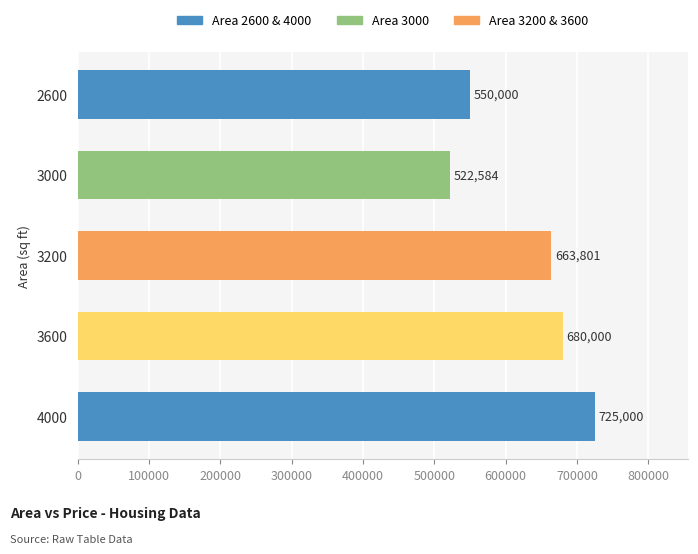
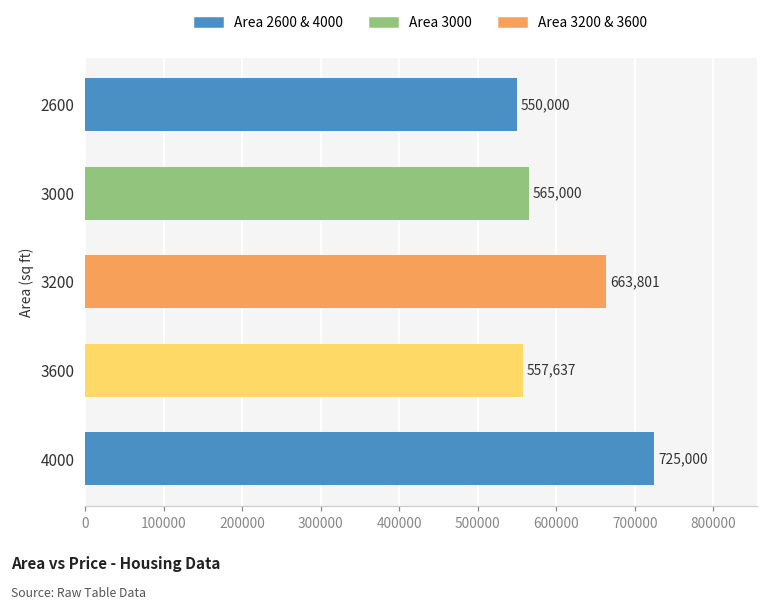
  {
    "2600": "550,000",
-   "3000": "522,584",
+   "3000": "565,000",
    "3200": "663,801",
-   "3600": "680,000",
+   "3600": "557,637",
    "4000": "725,000"
  }
